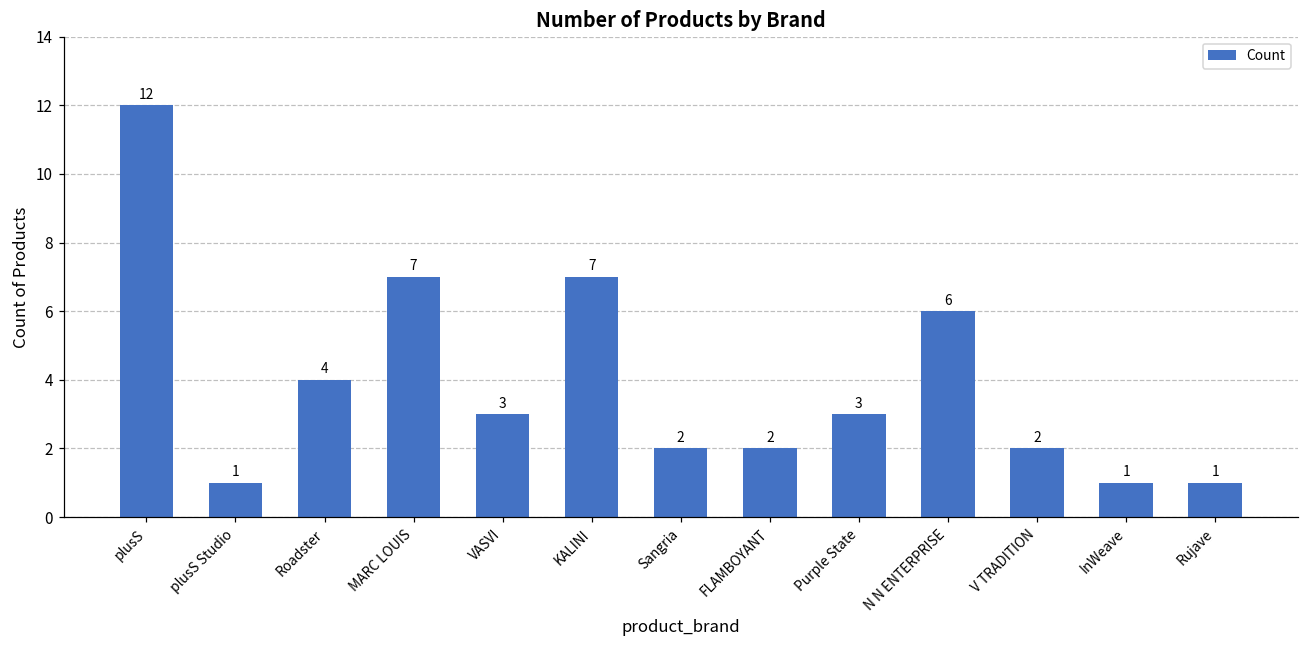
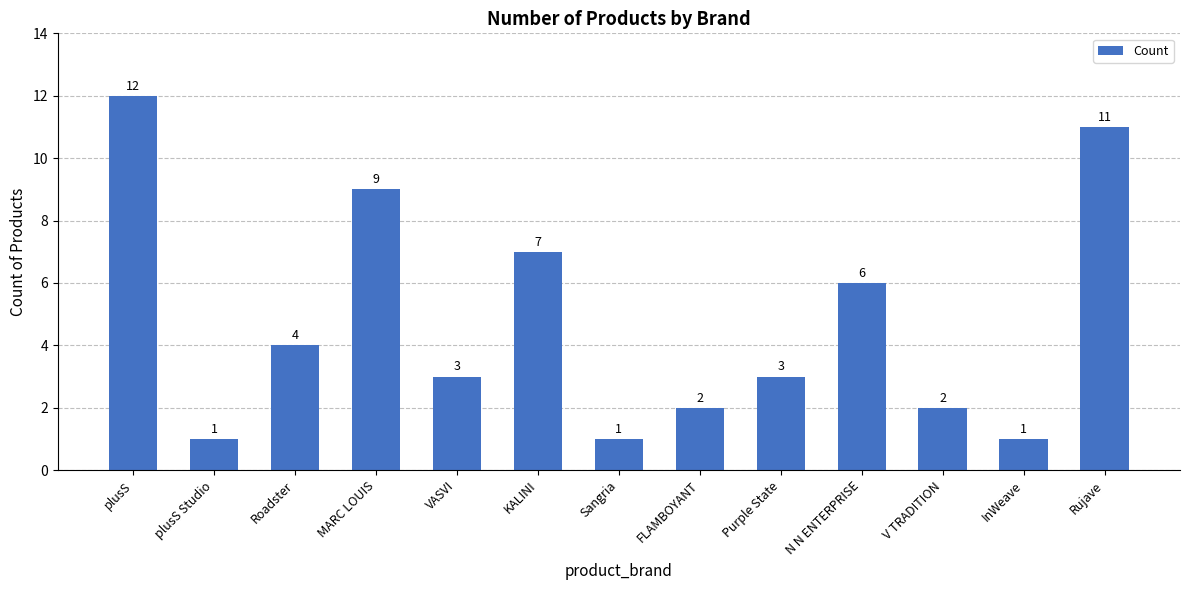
  {
    "plusS": 12,
    "plusS Studio": 1,
    "Roadster": 4,
-   "MARC LOUIS": 7,
+   "MARC LOUIS": 9,
    "VASVI": 3,
    "KALINI": 7,
-   "Sangria": 2,
+   "Sangria": 1,
    "FLAMBOYANT": 2,
    "Purple State": 3,
    "N N ENTERPRISE": 6,
    "V TRADITION": 2,
    "InWeave": 1,
-   "Rujave": 1
+   "Rujave": 11
  }
